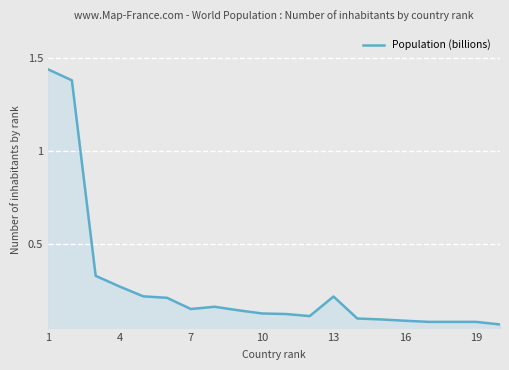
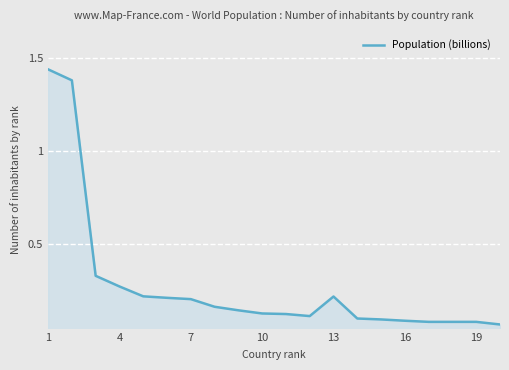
  {
    "1": 1.44,
    "4": 0.27,
-   "7": 0.15,
+   "7": 0.21,
    "10": 0.13,
    "13": 0.22,
    "16": 0.09,
    "19": 0.08
  }
